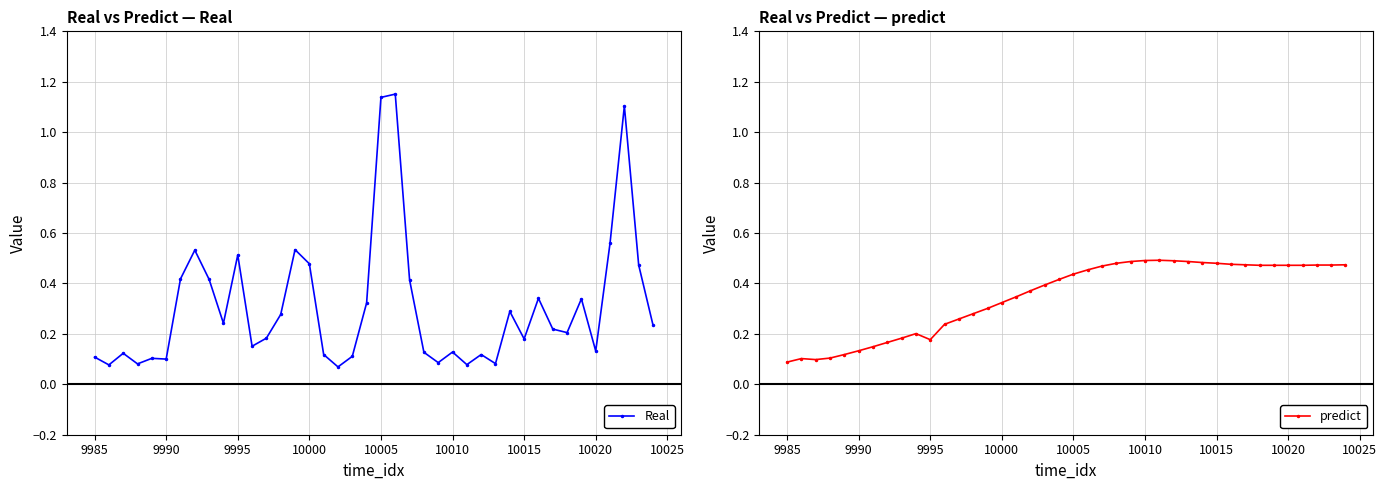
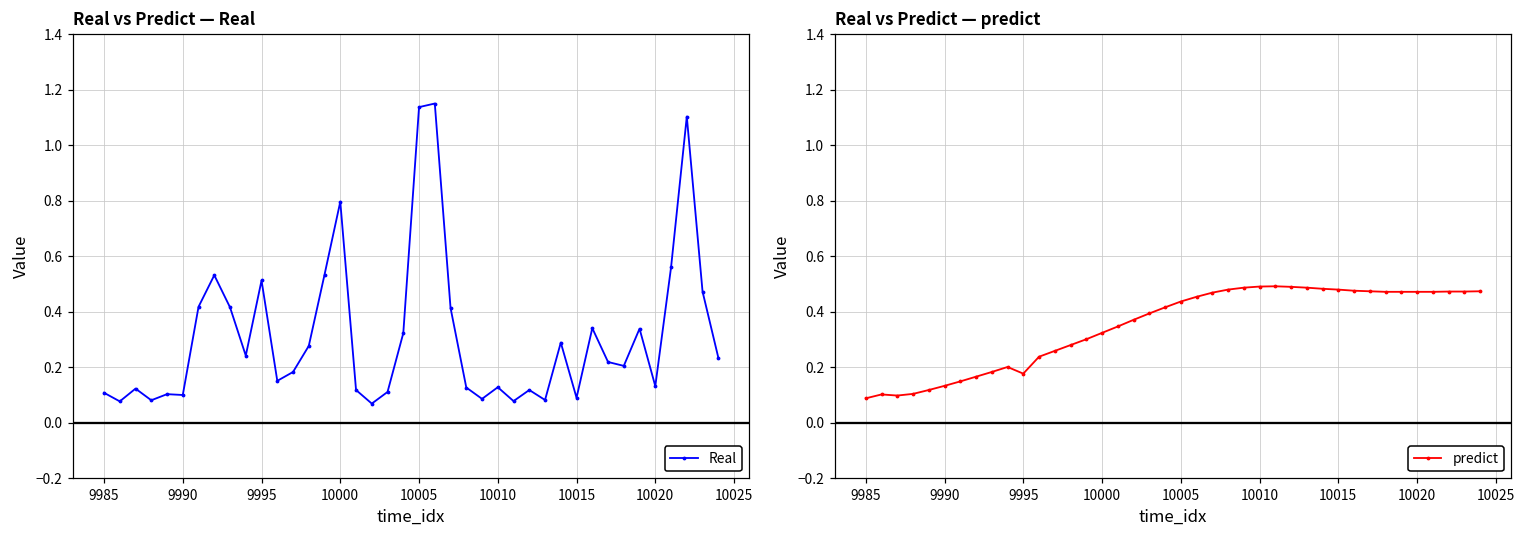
  {
    "Real vs Predict — Real": {
      "9985": 0.11,
      "9990": 0.10,
      "9995": 0.51,
-     "10000": 0.48,
+     "10000": 0.80,
      "10005": 1.14,
      "10010": 0.13,
-     "10015": 0.18,
+     "10015": 0.09,
      "10020": 0.13
    },
    "Real vs Predict — predict": {
      "9985": 0.09,
      "9990": 0.13,
      "9995": 0.18,
      "10000": 0.32,
      "10005": 0.44,
      "10010": 0.49,
      "10015": 0.48,
      "10020": 0.47
    }
  }
